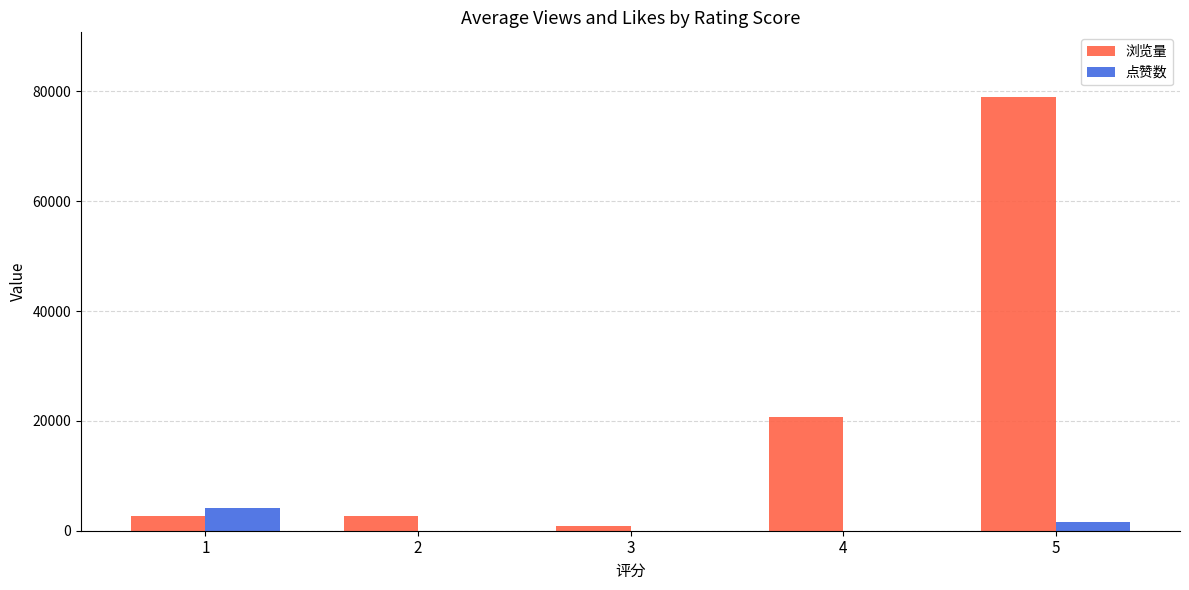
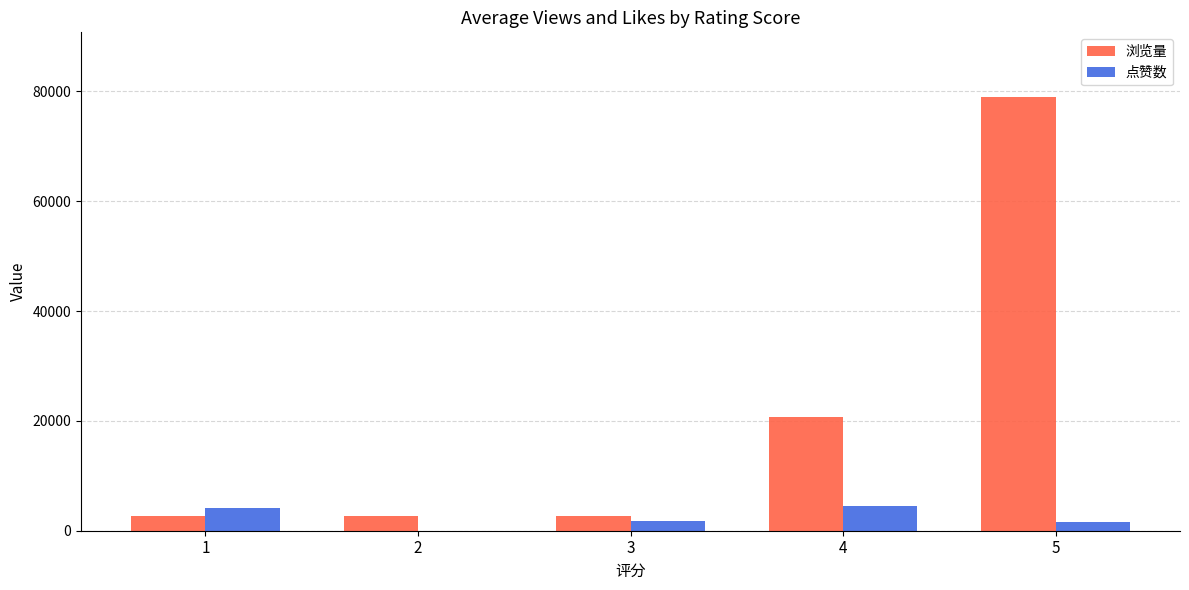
  {
    "浏览量": {
      "1": 3000,
      "2": 3000,
-     "3": 1000,
+     "3": 3000,
      "4": 21000,
      "5": 79000
    },
    "点赞数": {
      "1": 4000,
      "2": 0,
-     "3": 0,
-     "4": 0,
+     "3": 2000,
+     "4": 4000,
      "5": 2000
    }
  }
